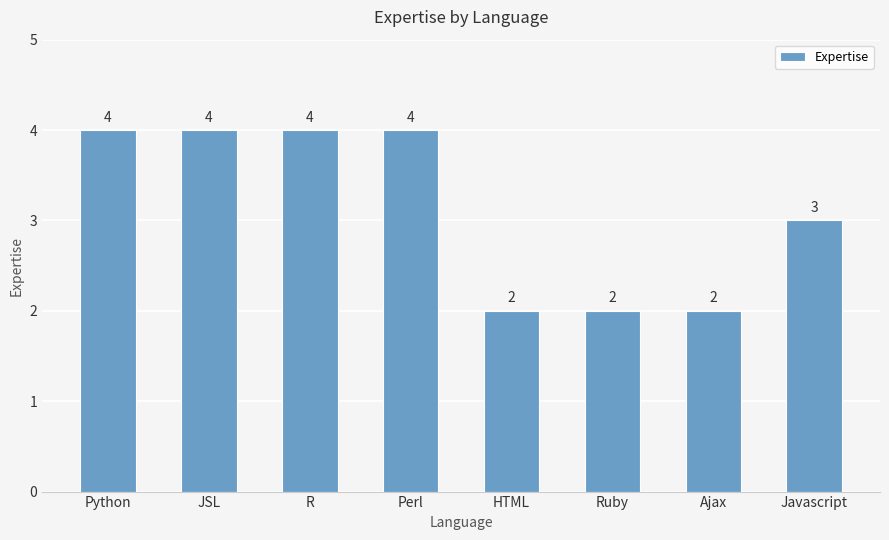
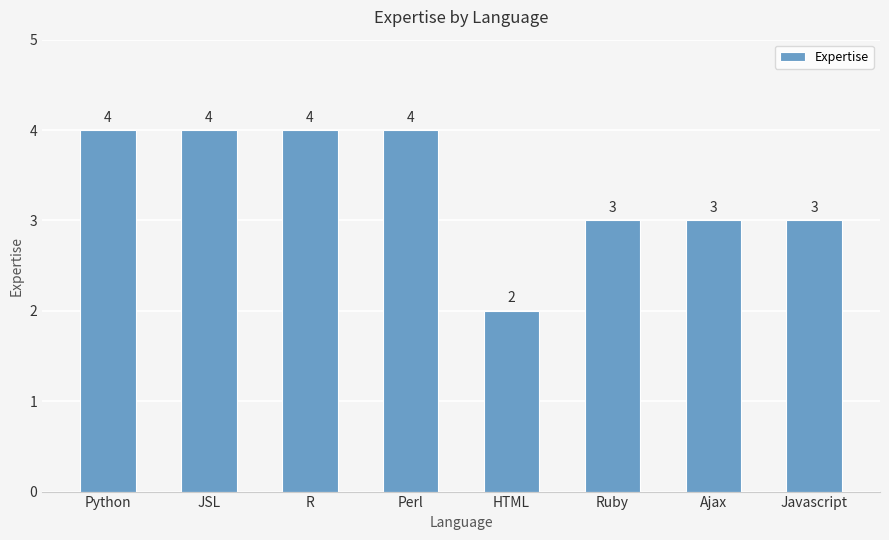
  {
    "Python": 4,
    "JSL": 4,
    "R": 4,
    "Perl": 4,
    "HTML": 2,
-   "Ruby": 2,
-   "Ajax": 2,
+   "Ruby": 3,
+   "Ajax": 3,
    "Javascript": 3
  }
